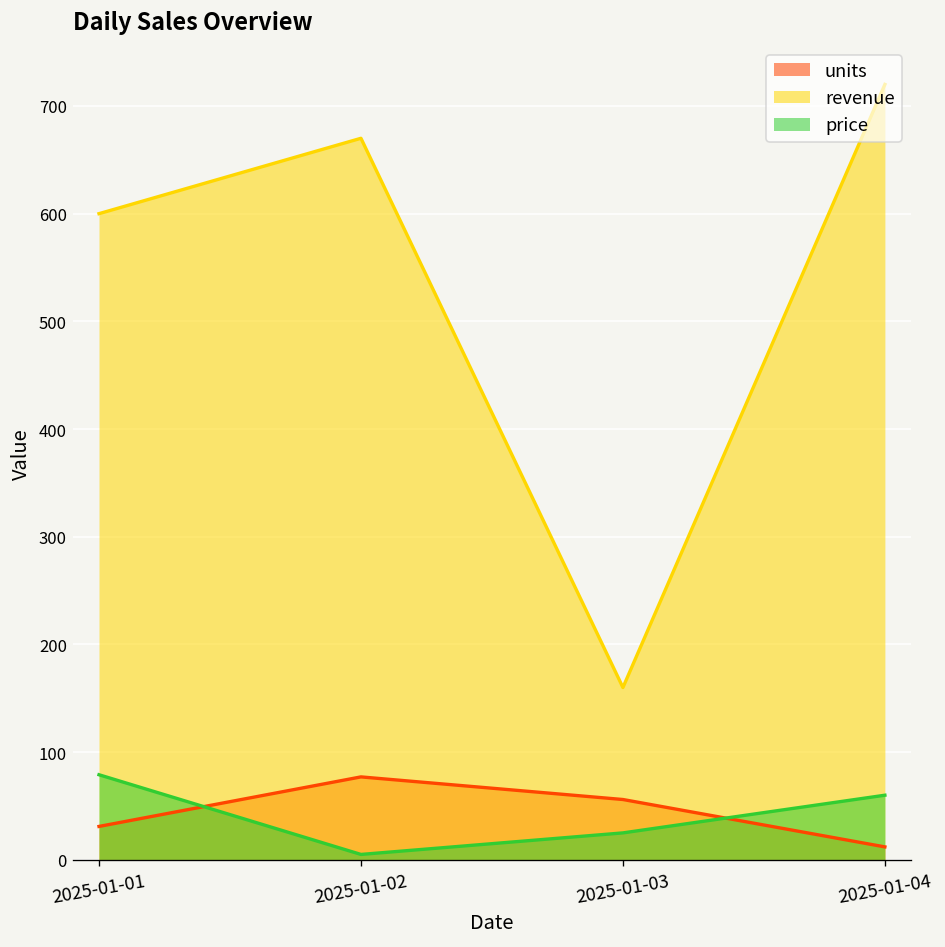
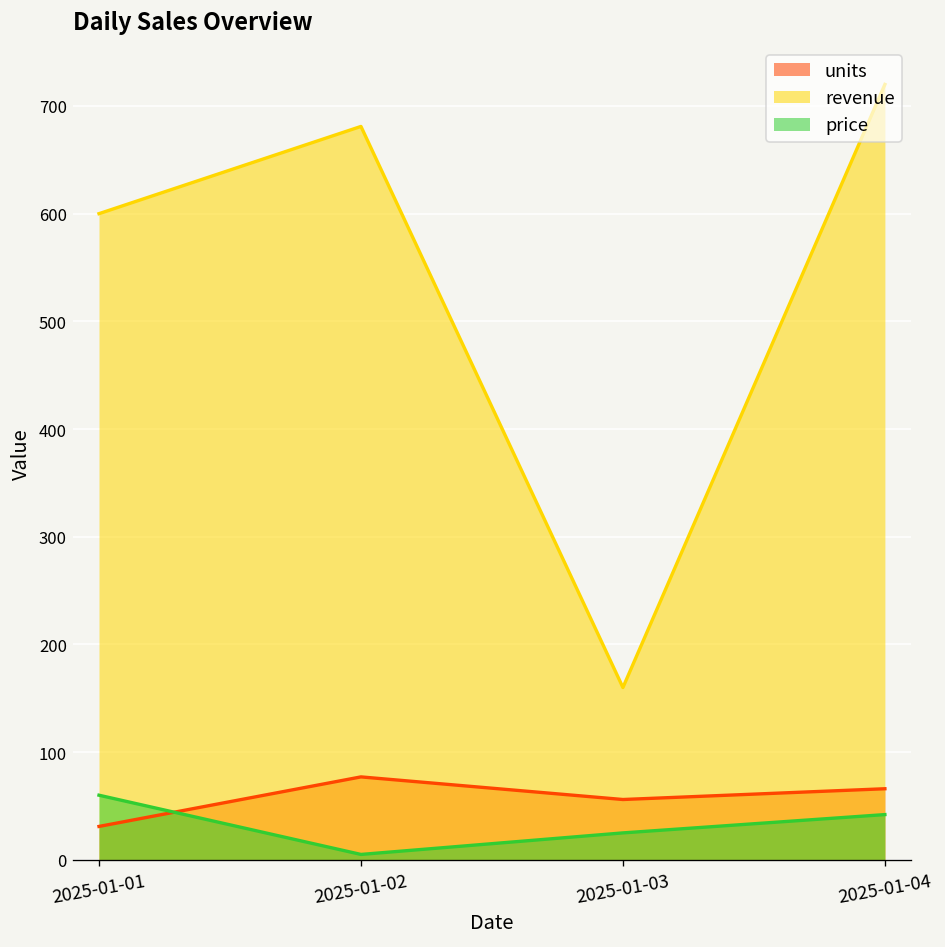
  {
    "units": {
      "2025-01-01": 30,
      "2025-01-02": 80,
      "2025-01-03": 60,
-     "2025-01-04": 10
+     "2025-01-04": 70
    },
    "revenue": {
      "2025-01-01": 600,
-     "2025-01-02": 670,
+     "2025-01-02": 680,
      "2025-01-03": 160
    },
    "price": {
-     "2025-01-01": 80,
+     "2025-01-01": 60,
      "2025-01-02": 10,
      "2025-01-03": 30,
-     "2025-01-04": 60
+     "2025-01-04": 40
    }
  }
